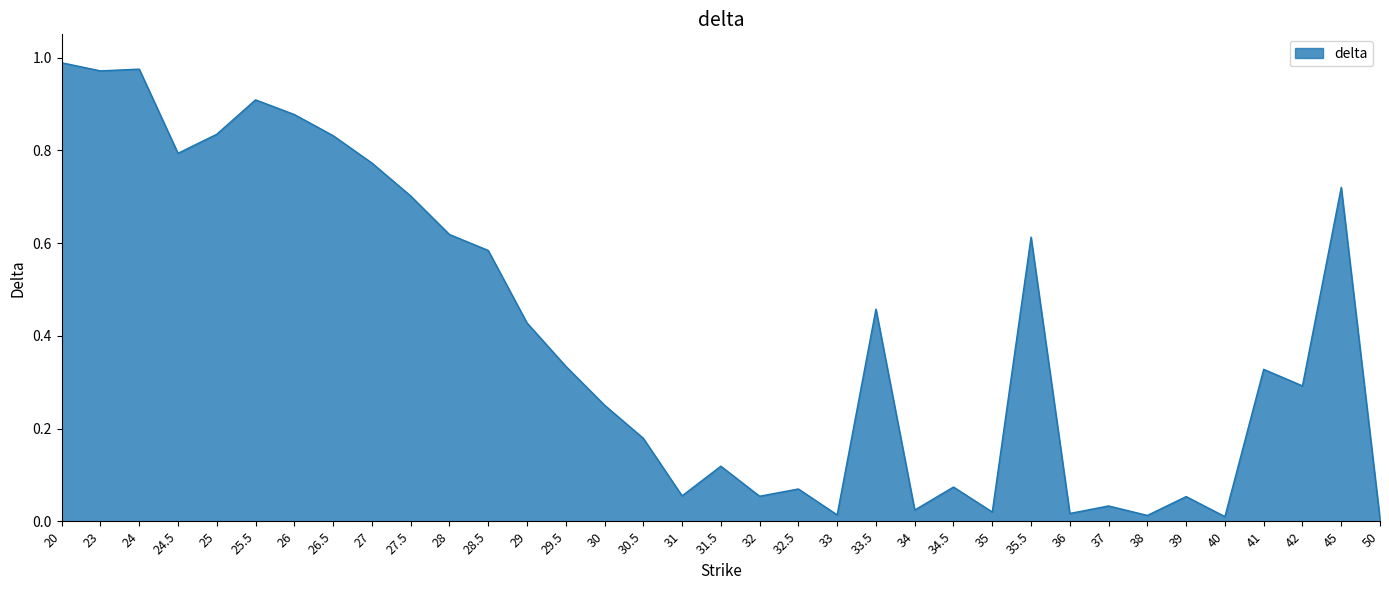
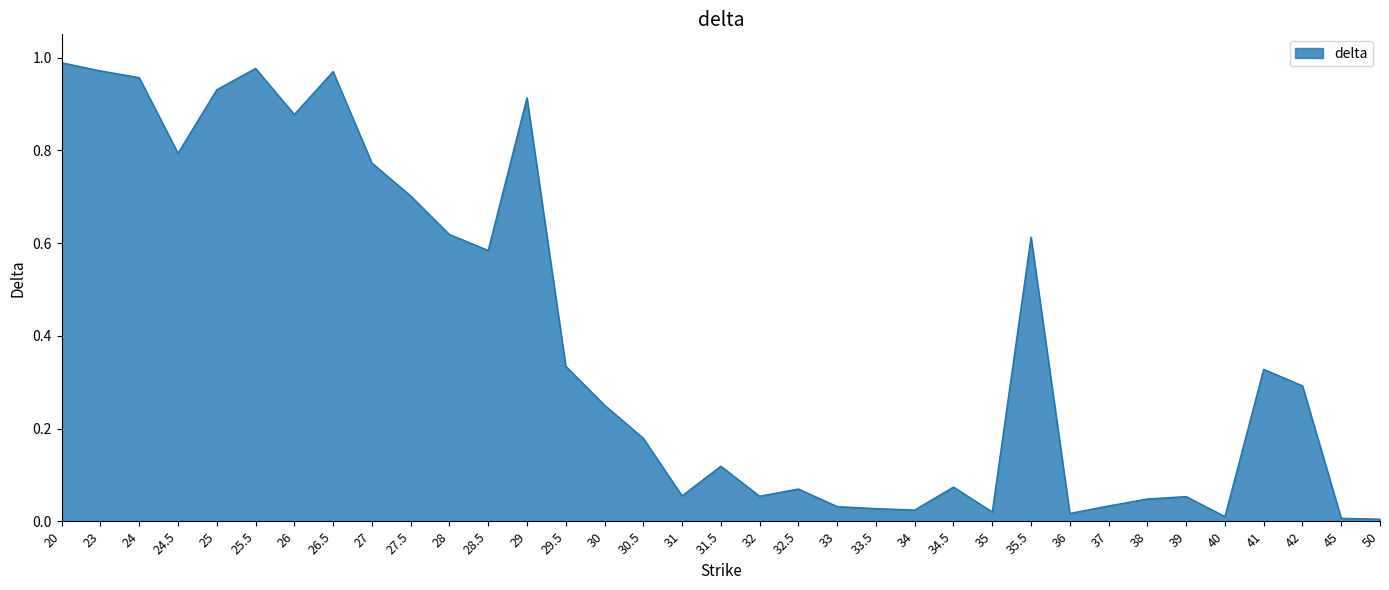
  {
    "20": 0.99,
    "23": 0.97,
-   "24": 0.98,
+   "24": 0.96,
    "24.5": 0.79,
-   "25": 0.83,
-   "25.5": 0.91,
+   "25": 0.93,
+   "25.5": 0.98,
    "26": 0.88,
-   "26.5": 0.83,
+   "26.5": 0.97,
    "27": 0.77,
    "27.5": 0.70,
    "28": 0.62,
    "28.5": 0.58,
-   "29": 0.43,
+   "29": 0.91,
    "29.5": 0.33,
    "30": 0.25,
    "30.5": 0.18,
    "31": 0.05,
    "31.5": 0.12,
    "32": 0.05,
    "32.5": 0.07,
-   "33": 0.01,
-   "33.5": 0.46,
+   "33": 0.03,
+   "33.5": 0.03,
    "34": 0.02,
    "34.5": 0.07,
    "35": 0.02,
    "35.5": 0.61,
    "36": 0.02,
    "37": 0.03,
-   "38": 0.01,
+   "38": 0.05,
    "39": 0.05,
    "40": 0.01,
    "41": 0.33,
    "42": 0.29,
-   "45": 0.72,
+   "45": 0.01,
    "50": 0.00
  }
